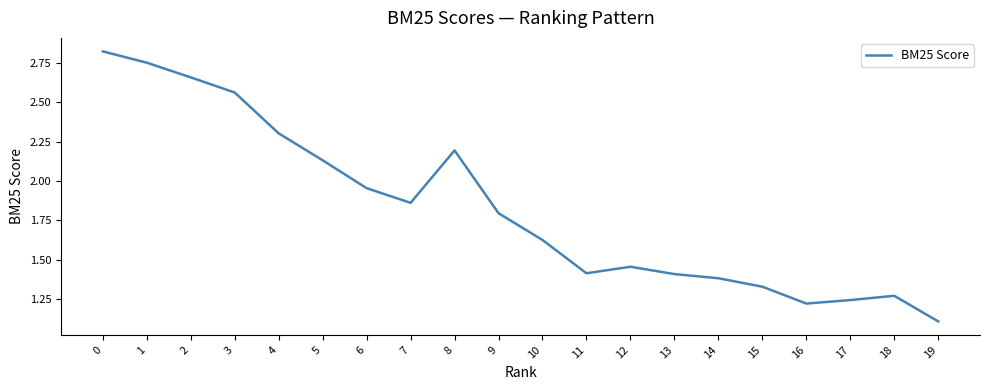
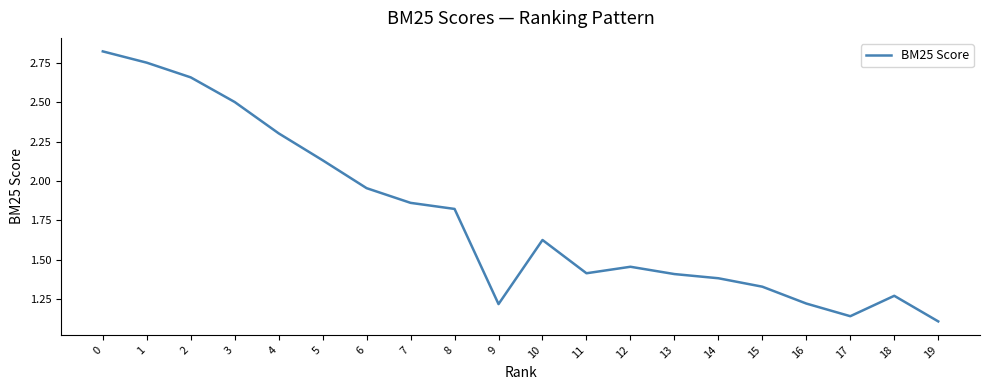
  {
    "0": 2.82,
    "1": 2.75,
    "2": 2.66,
-   "3": 2.56,
+   "3": 2.50,
    "4": 2.30,
    "5": 2.13,
    "6": 1.95,
    "7": 1.86,
-   "8": 2.19,
-   "9": 1.79,
+   "8": 1.82,
+   "9": 1.22,
    "10": 1.62,
    "11": 1.41,
    "12": 1.45,
    "13": 1.41,
    "14": 1.38,
    "15": 1.33,
    "16": 1.22,
-   "17": 1.24,
+   "17": 1.14,
    "18": 1.27,
    "19": 1.11
  }
